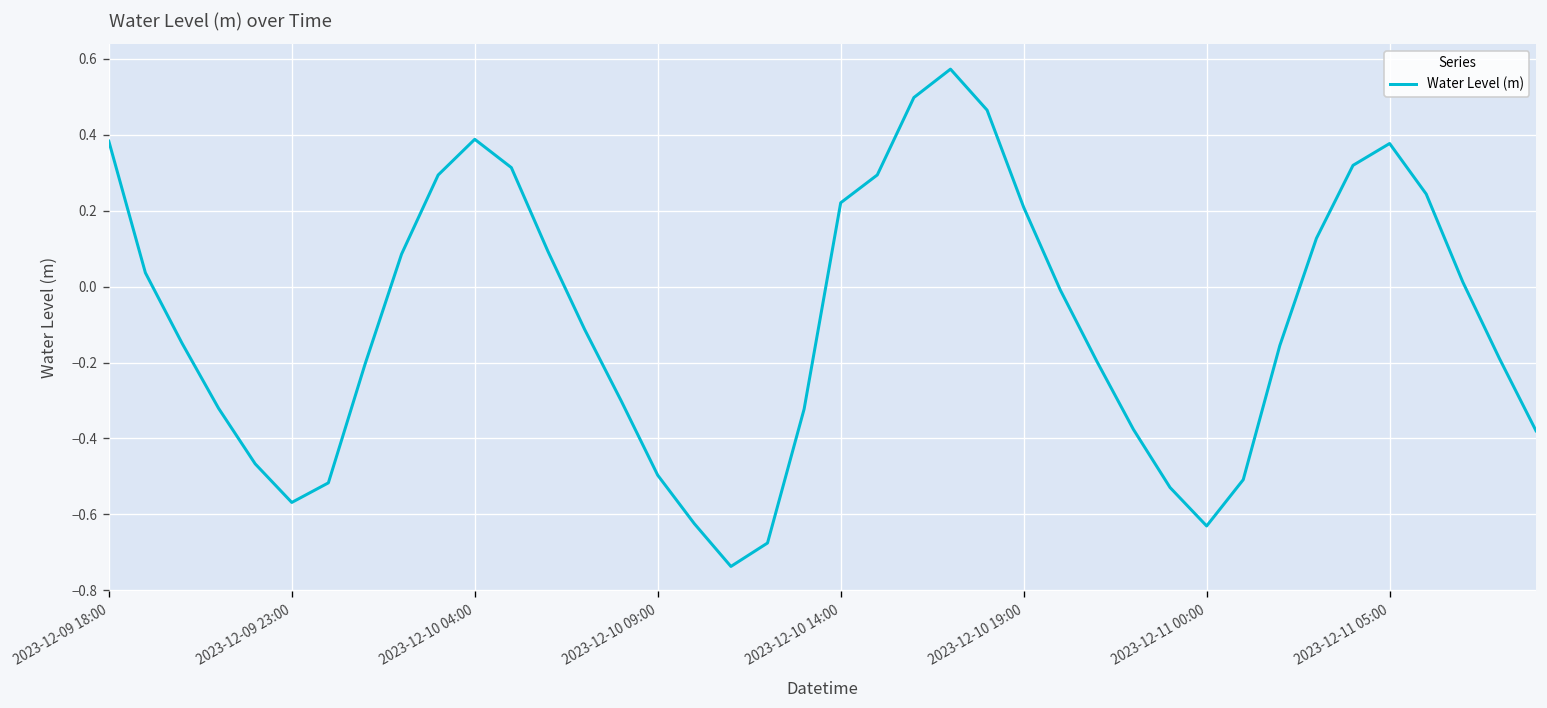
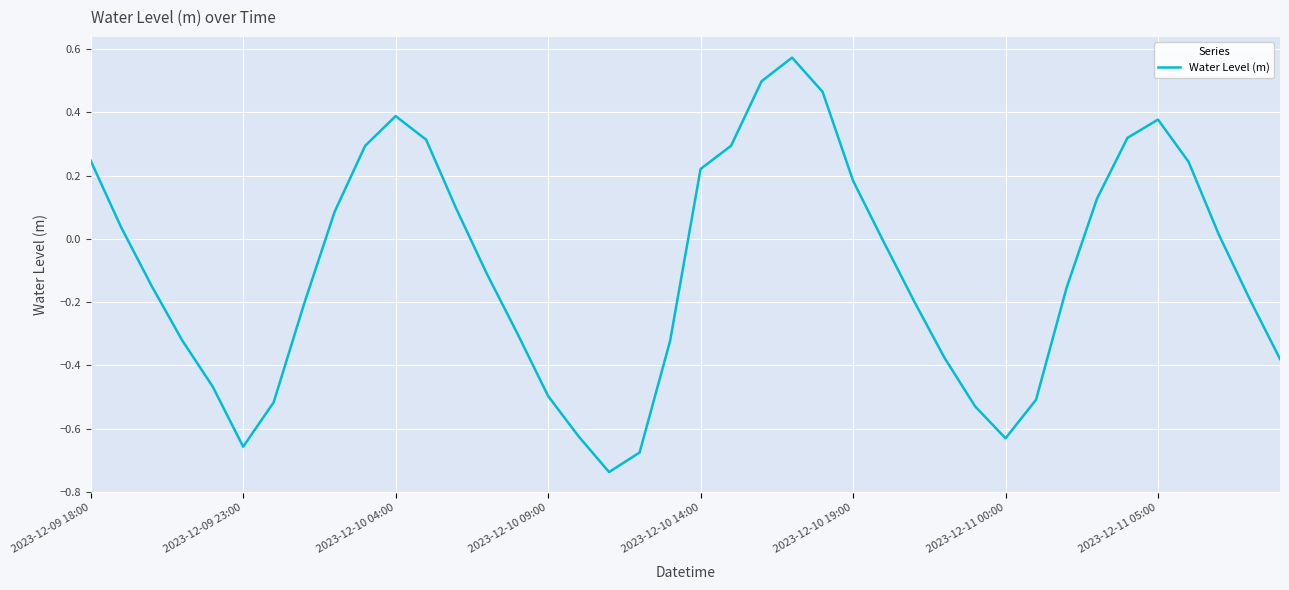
  {
-   "2023-12-09 18:00": 0.38,
-   "2023-12-09 23:00": -0.57,
+   "2023-12-09 18:00": 0.25,
+   "2023-12-09 23:00": -0.66,
    "2023-12-10 04:00": 0.39,
    "2023-12-10 09:00": -0.50,
    "2023-12-10 14:00": 0.22,
-   "2023-12-10 19:00": 0.21,
+   "2023-12-10 19:00": 0.18,
    "2023-12-11 00:00": -0.63,
    "2023-12-11 05:00": 0.38
  }
